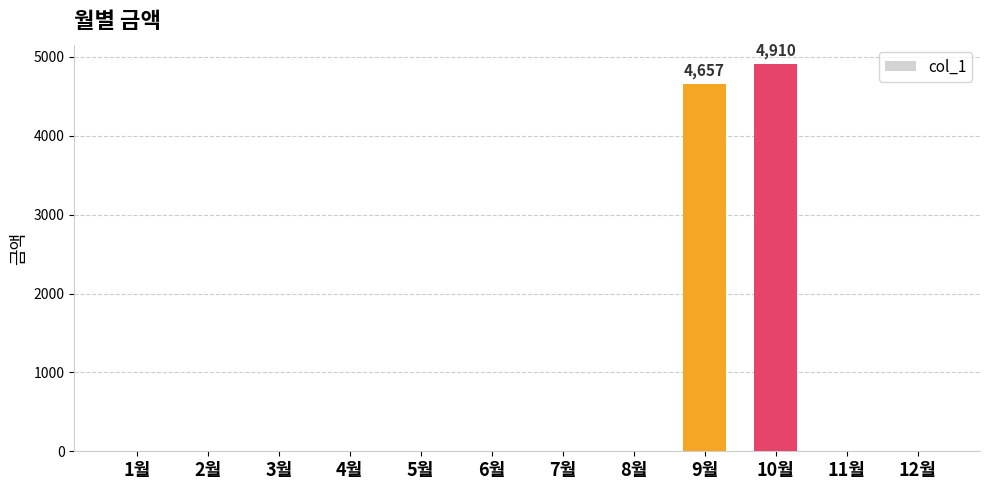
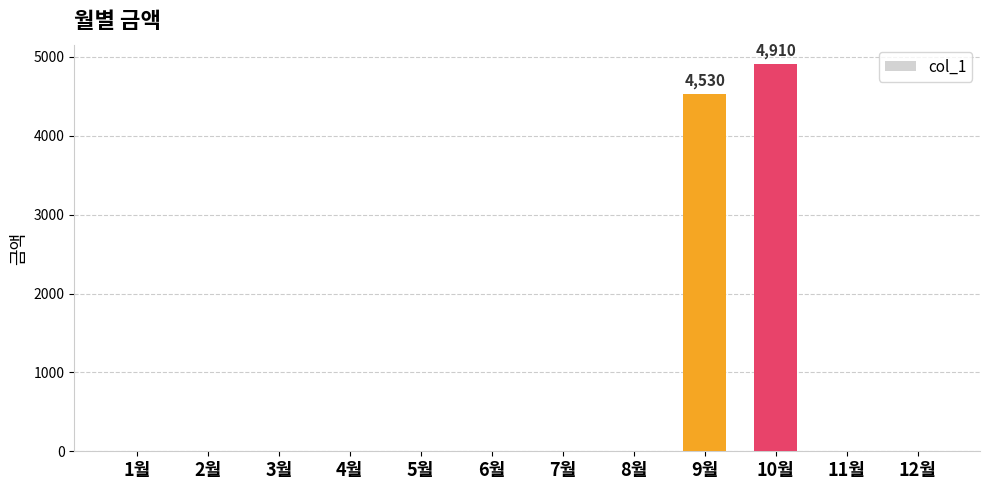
  {
-   "9월": "4,657",
+   "9월": "4,530",
    "10월": "4,910"
  }
